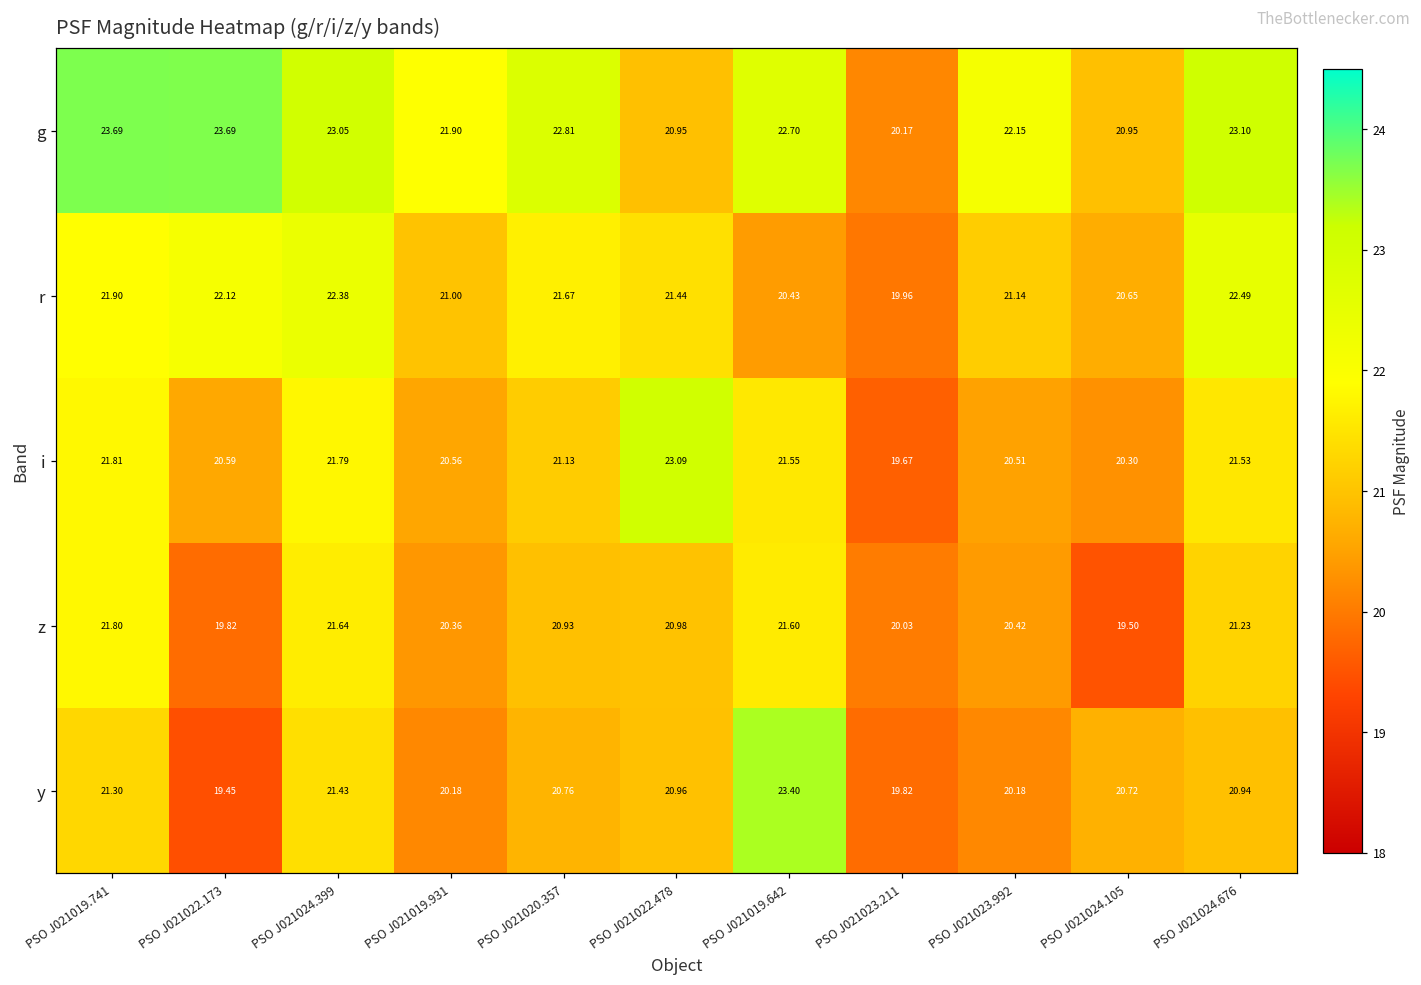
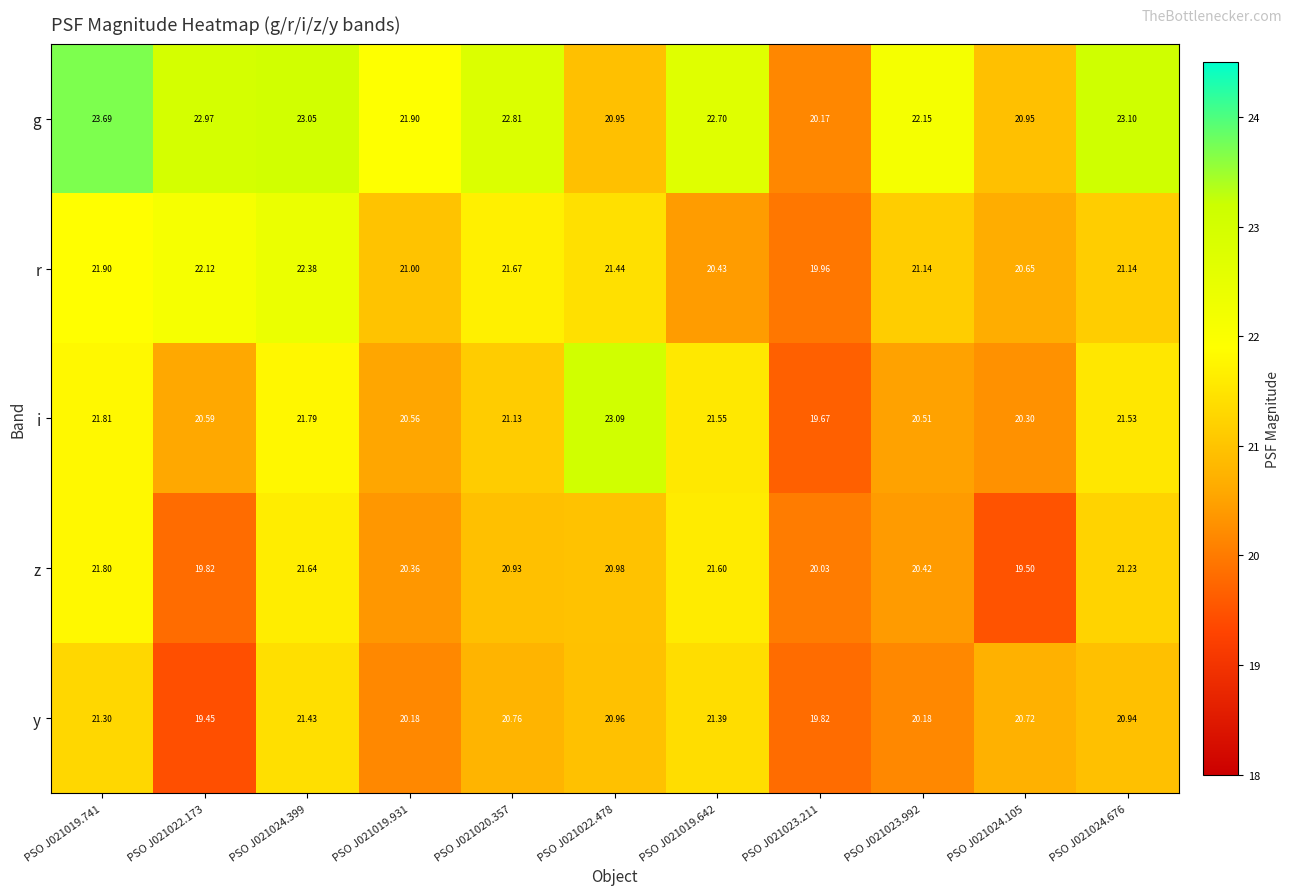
  {
    "g": {
      "PSO J021019.741": 23.69,
-     "PSO J021022.173": 23.69,
+     "PSO J021022.173": 22.97,
      "PSO J021024.399": 23.05,
      "PSO J021019.931": 21.90,
      "PSO J021020.357": 22.81,
      "PSO J021022.478": 20.95,
      "PSO J021019.642": 22.70,
      "PSO J021023.211": 20.17,
      "PSO J021023.992": 22.15,
      "PSO J021024.105": 20.95,
      "PSO J021024.676": 23.10
    },
    "r": {
      "PSO J021019.741": 21.90,
      "PSO J021022.173": 22.12,
      "PSO J021024.399": 22.38,
      "PSO J021019.931": 21.00,
      "PSO J021020.357": 21.67,
      "PSO J021022.478": 21.44,
      "PSO J021019.642": 20.43,
      "PSO J021023.211": 19.96,
      "PSO J021023.992": 21.14,
      "PSO J021024.105": 20.65,
-     "PSO J021024.676": 22.49
+     "PSO J021024.676": 21.14
    },
    "i": {
      "PSO J021019.741": 21.81,
      "PSO J021022.173": 20.59,
      "PSO J021024.399": 21.79,
      "PSO J021019.931": 20.56,
      "PSO J021020.357": 21.13,
      "PSO J021022.478": 23.09,
      "PSO J021019.642": 21.55,
      "PSO J021023.211": 19.67,
      "PSO J021023.992": 20.51,
      "PSO J021024.105": 20.30,
      "PSO J021024.676": 21.53
    },
    "z": {
      "PSO J021019.741": 21.80,
      "PSO J021022.173": 19.82,
      "PSO J021024.399": 21.64,
      "PSO J021019.931": 20.36,
      "PSO J021020.357": 20.93,
      "PSO J021022.478": 20.98,
      "PSO J021019.642": 21.60,
      "PSO J021023.211": 20.03,
      "PSO J021023.992": 20.42,
      "PSO J021024.105": 19.50,
      "PSO J021024.676": 21.23
    },
    "y": {
      "PSO J021019.741": 21.30,
      "PSO J021022.173": 19.45,
      "PSO J021024.399": 21.43,
      "PSO J021019.931": 20.18,
      "PSO J021020.357": 20.76,
      "PSO J021022.478": 20.96,
-     "PSO J021019.642": 23.40,
+     "PSO J021019.642": 21.39,
      "PSO J021023.211": 19.82,
      "PSO J021023.992": 20.18,
      "PSO J021024.105": 20.72,
      "PSO J021024.676": 20.94
    }
  }
